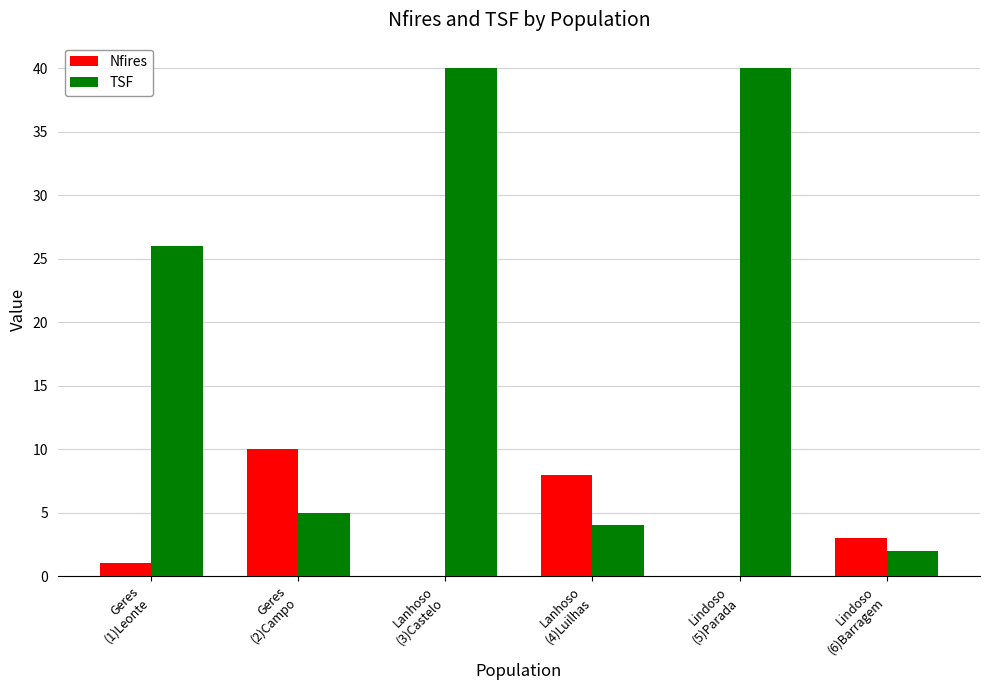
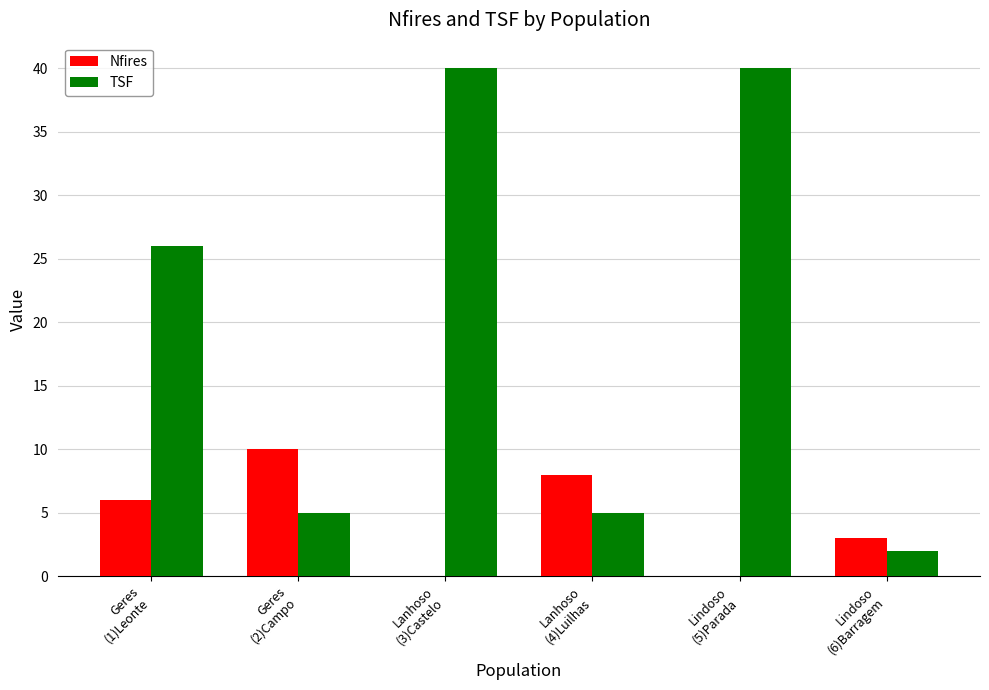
  {
    "Nfires": {
-     "Geres (1)Leonte": 1,
+     "Geres (1)Leonte": 6,
      "Geres (2)Campo": 10,
      "Lanhoso (3)Castelo": 0,
      "Lanhoso (4)Luilhas": 8,
      "Lindoso (5)Parada": 0,
      "Lindoso (6)Barragem": 3
    },
    "TSF": {
      "Geres (1)Leonte": 26,
      "Geres (2)Campo": 5,
      "Lanhoso (3)Castelo": 40,
-     "Lanhoso (4)Luilhas": 4,
+     "Lanhoso (4)Luilhas": 5,
      "Lindoso (5)Parada": 40,
      "Lindoso (6)Barragem": 2
    }
  }
